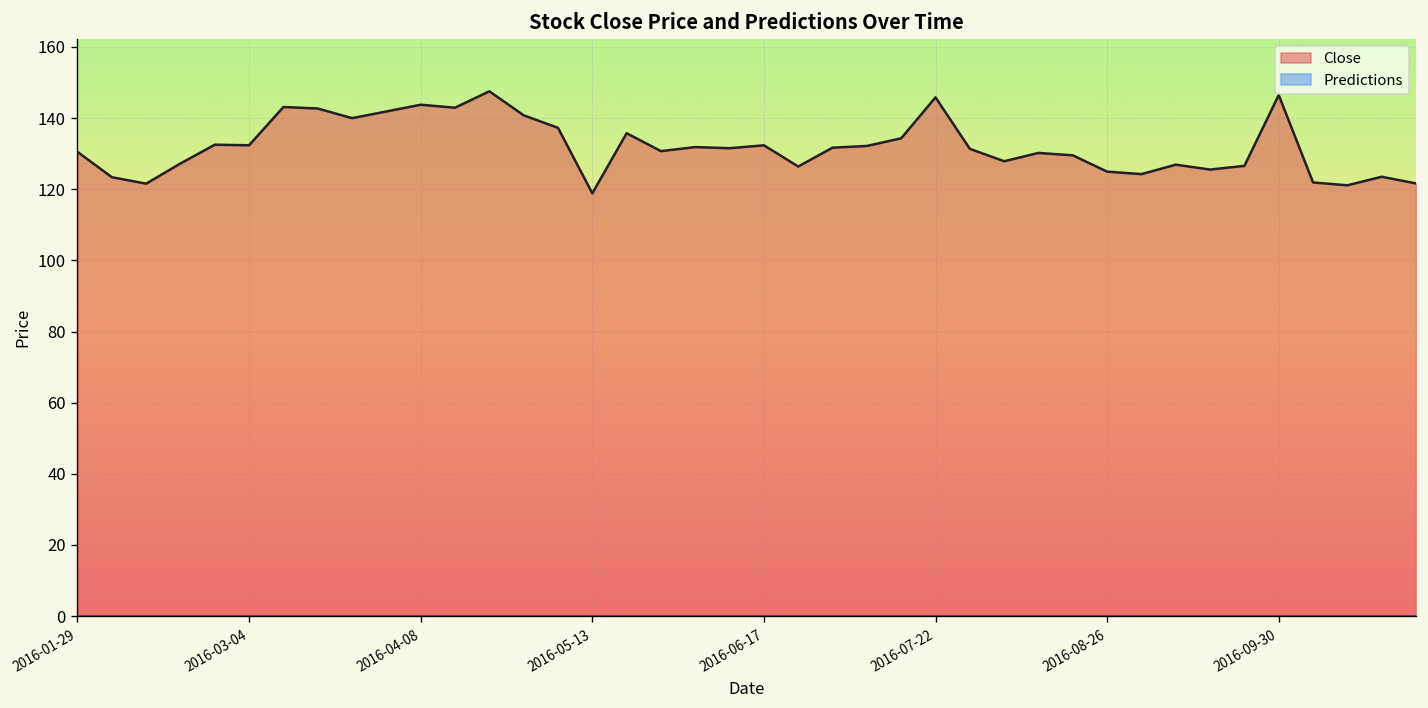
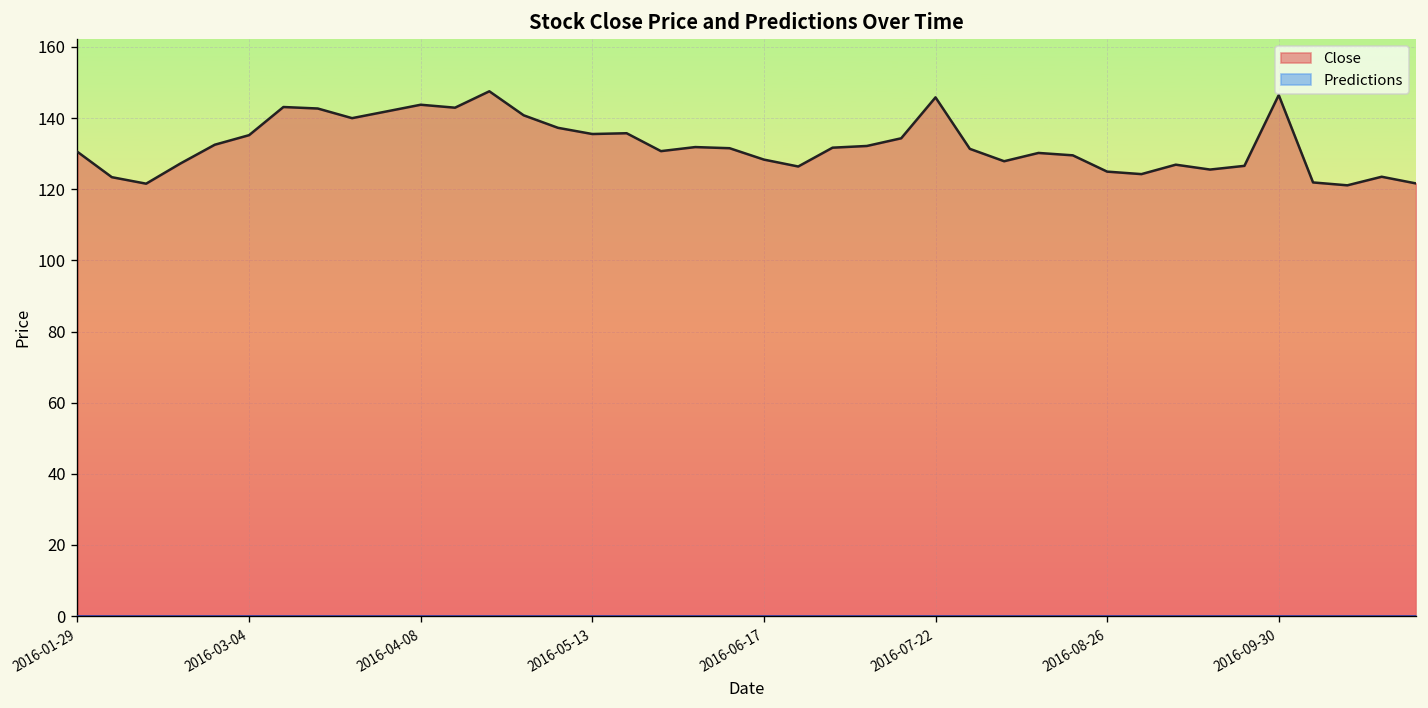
  {
    "Close": {
      "2016-01-29": 130,
-     "2016-03-04": 132,
+     "2016-03-04": 135,
      "2016-04-08": 144,
-     "2016-05-13": 119,
-     "2016-06-17": 132,
+     "2016-05-13": 136,
+     "2016-06-17": 128,
      "2016-07-22": 146,
      "2016-08-26": 125
    },
    "Predictions": {
      "2016-01-29": 0,
      "2016-03-04": 0,
      "2016-04-08": 0,
      "2016-05-13": 0,
      "2016-06-17": 0,
      "2016-07-22": 0,
      "2016-08-26": 0,
      "2016-09-30": 0
    }
  }
